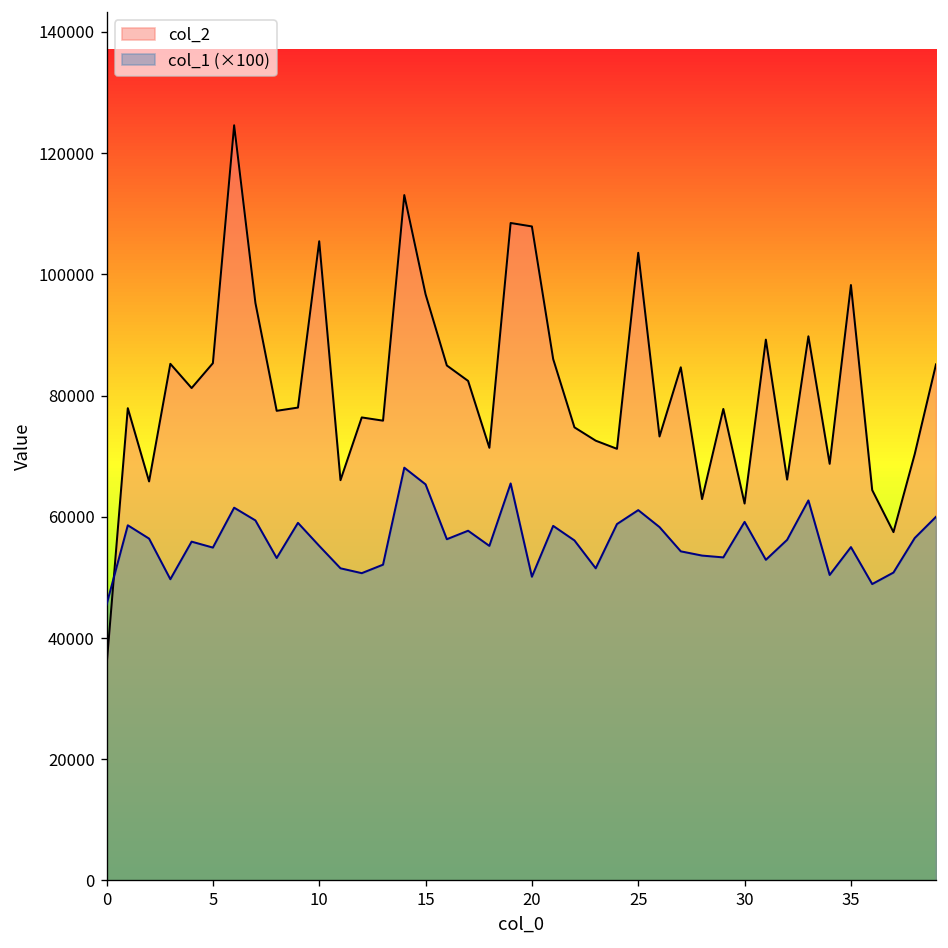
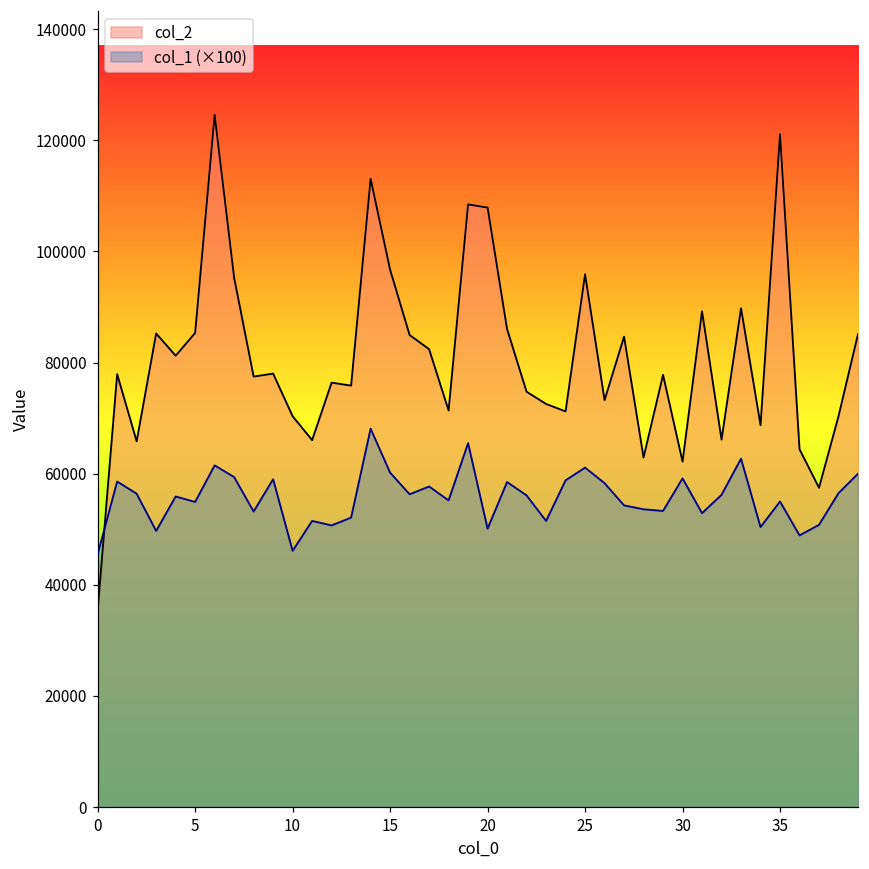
  {
    "col_2": {
      "0": 35000,
      "5": 85000,
-     "10": 105000,
+     "10": 70000,
      "15": 97000,
      "20": 108000,
-     "25": 104000,
+     "25": 96000,
      "30": 62000,
-     "35": 98000
+     "35": 121000
    },
    "col_1 (×100)": {
      "0": 46000,
      "5": 55000,
-     "10": 55000,
-     "15": 65000,
+     "10": 46000,
+     "15": 60000,
      "20": 50000,
      "25": 61000,
      "30": 59000,
      "35": 55000
    }
  }
